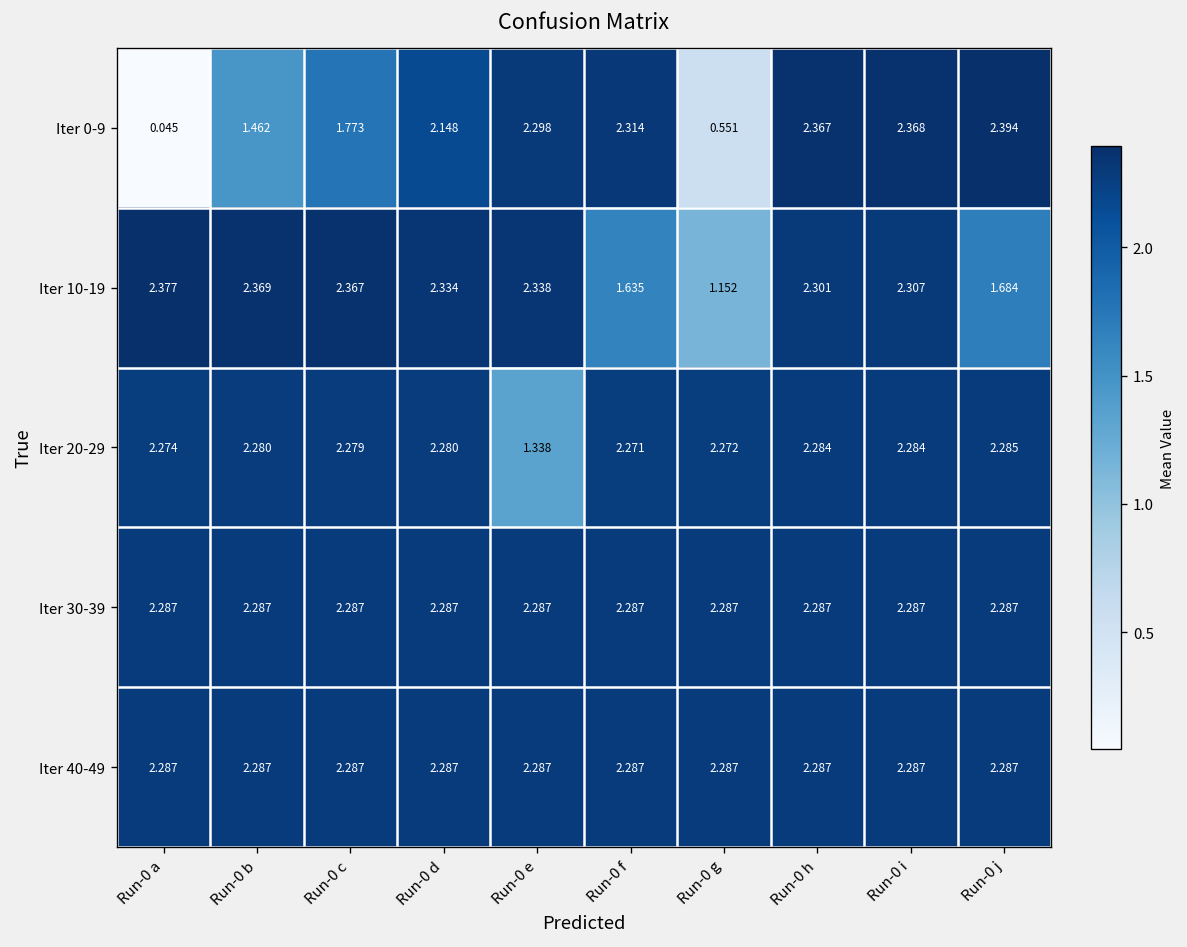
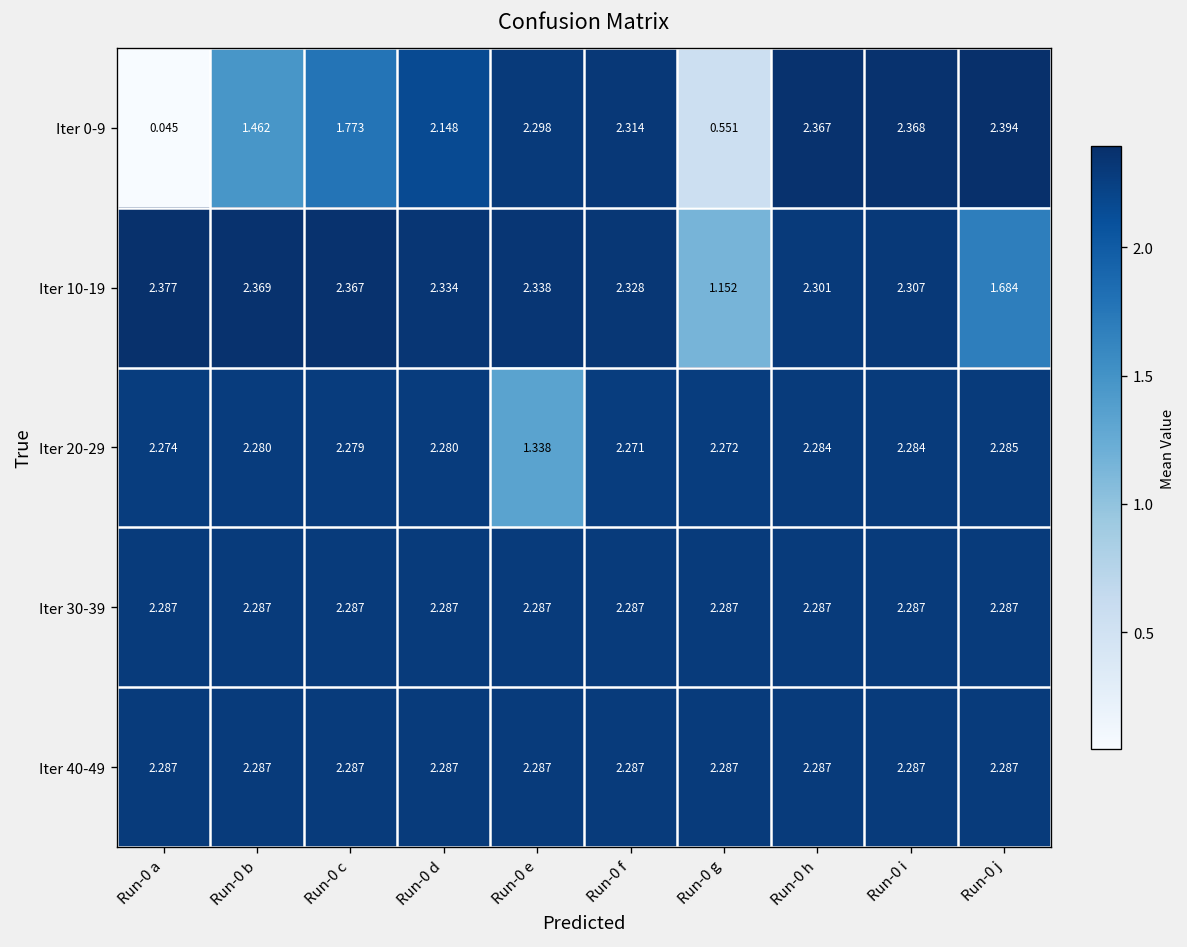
  {
    "Iter 0-9": {
      "Run-0 a": 0.045,
      "Run-0 b": 1.462,
      "Run-0 c": 1.773,
      "Run-0 d": 2.148,
      "Run-0 e": 2.298,
      "Run-0 f": 2.314,
      "Run-0 g": 0.551,
      "Run-0 h": 2.367,
      "Run-0 i": 2.368,
      "Run-0 j": 2.394
    },
    "Iter 10-19": {
      "Run-0 a": 2.377,
      "Run-0 b": 2.369,
      "Run-0 c": 2.367,
      "Run-0 d": 2.334,
      "Run-0 e": 2.338,
-     "Run-0 f": 1.635,
+     "Run-0 f": 2.328,
      "Run-0 g": 1.152,
      "Run-0 h": 2.301,
      "Run-0 i": 2.307,
      "Run-0 j": 1.684
    },
    "Iter 20-29": {
      "Run-0 a": 2.274,
      "Run-0 b": 2.280,
      "Run-0 c": 2.279,
      "Run-0 d": 2.280,
      "Run-0 e": 1.338,
      "Run-0 f": 2.271,
      "Run-0 g": 2.272,
      "Run-0 h": 2.284,
      "Run-0 i": 2.284,
      "Run-0 j": 2.285
    },
    "Iter 30-39": {
      "Run-0 a": 2.287,
      "Run-0 b": 2.287,
      "Run-0 c": 2.287,
      "Run-0 d": 2.287,
      "Run-0 e": 2.287,
      "Run-0 f": 2.287,
      "Run-0 g": 2.287,
      "Run-0 h": 2.287,
      "Run-0 i": 2.287,
      "Run-0 j": 2.287
    },
    "Iter 40-49": {
      "Run-0 a": 2.287,
      "Run-0 b": 2.287,
      "Run-0 c": 2.287,
      "Run-0 d": 2.287,
      "Run-0 e": 2.287,
      "Run-0 f": 2.287,
      "Run-0 g": 2.287,
      "Run-0 h": 2.287,
      "Run-0 i": 2.287,
      "Run-0 j": 2.287
    }
  }
